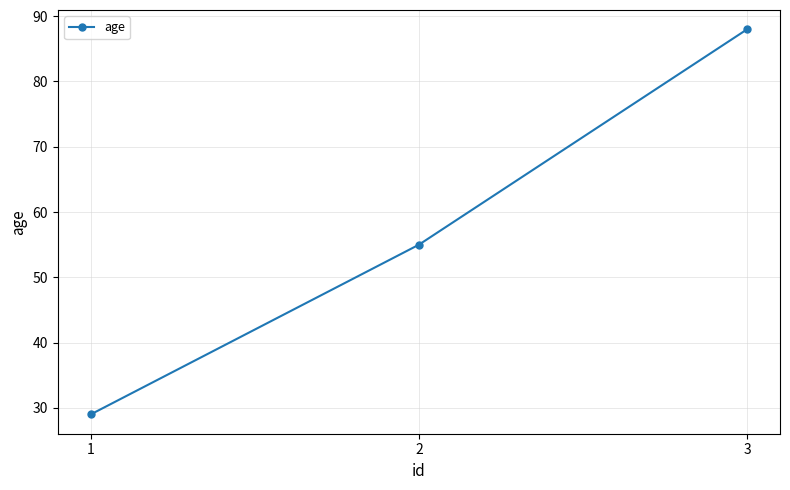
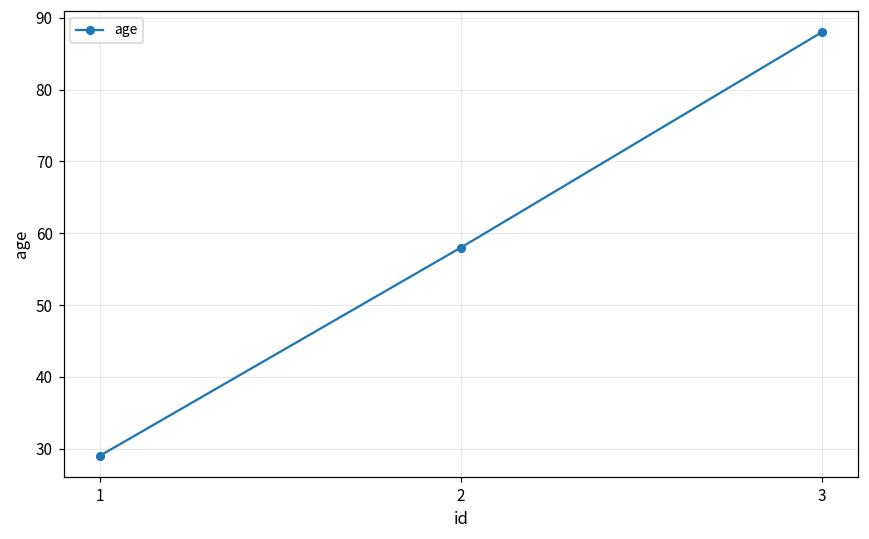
  {
    "1": 29,
-   "2": 55,
+   "2": 58,
    "3": 88
  }
